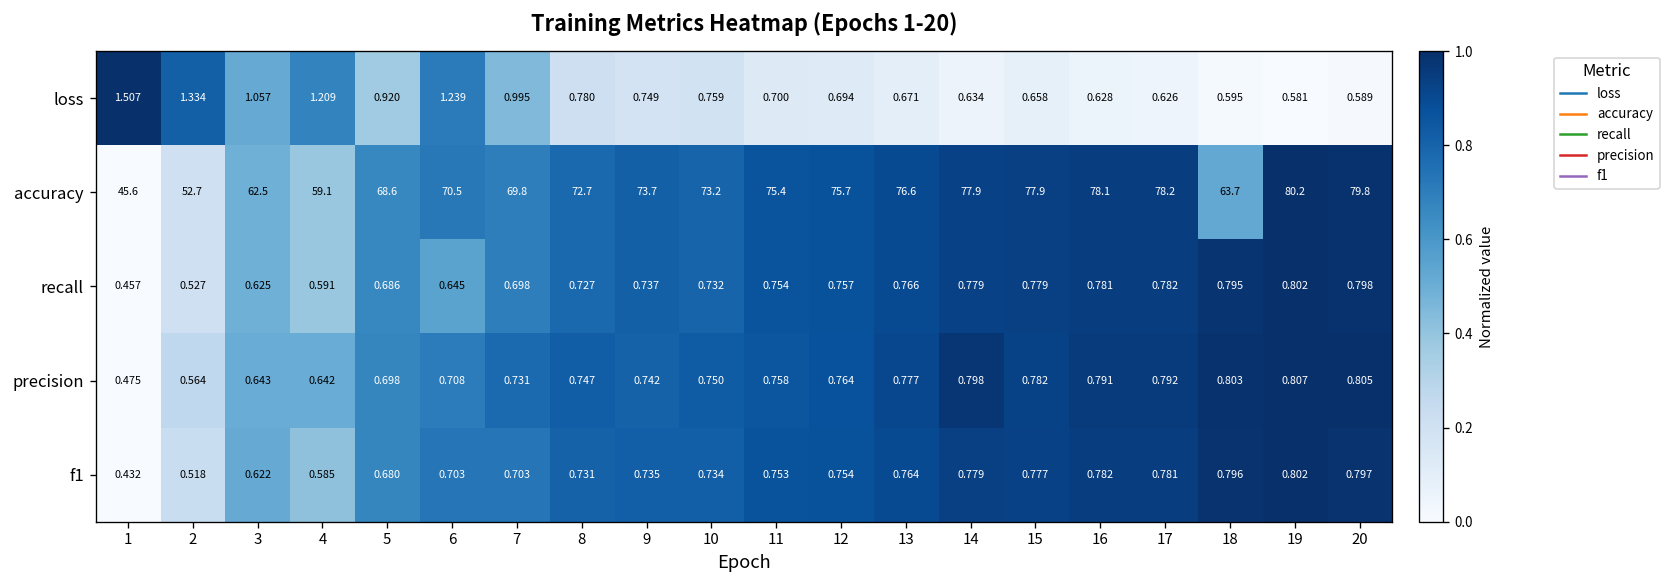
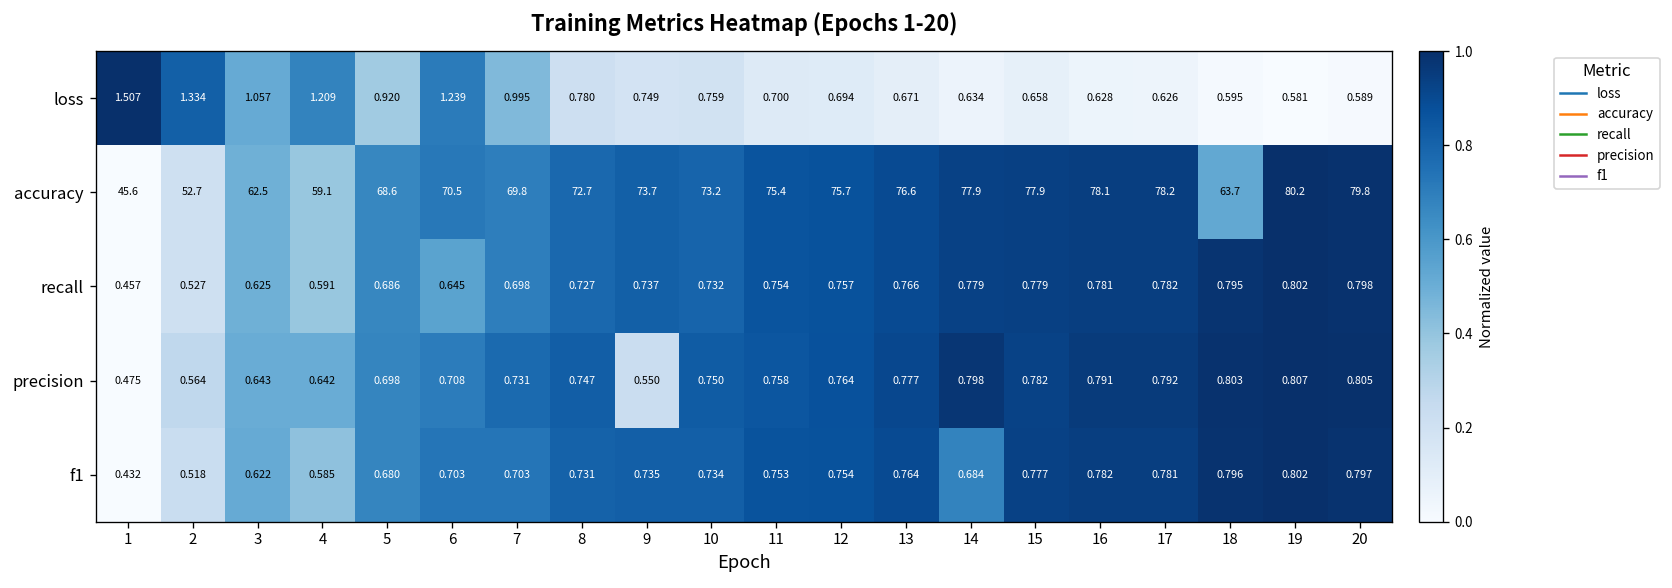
  {
    "loss": {
      "1": 1.507,
      "2": 1.334,
      "3": 1.057,
      "4": 1.209,
      "5": 0.920,
      "6": 1.239,
      "7": 0.995,
      "8": 0.780,
      "9": 0.749,
      "10": 0.759,
      "11": 0.700,
      "12": 0.694,
      "13": 0.671,
      "14": 0.634,
      "15": 0.658,
      "16": 0.628,
      "17": 0.626,
      "18": 0.595,
      "19": 0.581,
      "20": 0.589
    },
    "accuracy": {
      "1": 45.6,
      "2": 52.7,
      "3": 62.5,
      "4": 59.1,
      "5": 68.6,
      "6": 70.5,
      "7": 69.8,
      "8": 72.7,
      "9": 73.7,
      "10": 73.2,
      "11": 75.4,
      "12": 75.7,
      "13": 76.6,
      "14": 77.9,
      "15": 77.9,
      "16": 78.1,
      "17": 78.2,
      "18": 63.7,
      "19": 80.2,
      "20": 79.8
    },
    "recall": {
      "1": 0.457,
      "2": 0.527,
      "3": 0.625,
      "4": 0.591,
      "5": 0.686,
      "6": 0.645,
      "7": 0.698,
      "8": 0.727,
      "9": 0.737,
      "10": 0.732,
      "11": 0.754,
      "12": 0.757,
      "13": 0.766,
      "14": 0.779,
      "15": 0.779,
      "16": 0.781,
      "17": 0.782,
      "18": 0.795,
      "19": 0.802,
      "20": 0.798
    },
    "precision": {
      "1": 0.475,
      "2": 0.564,
      "3": 0.643,
      "4": 0.642,
      "5": 0.698,
      "6": 0.708,
      "7": 0.731,
      "8": 0.747,
-     "9": 0.742,
+     "9": 0.550,
      "10": 0.750,
      "11": 0.758,
      "12": 0.764,
      "13": 0.777,
      "14": 0.798,
      "15": 0.782,
      "16": 0.791,
      "17": 0.792,
      "18": 0.803,
      "19": 0.807,
      "20": 0.805
    },
    "f1": {
      "1": 0.432,
      "2": 0.518,
      "3": 0.622,
      "4": 0.585,
      "5": 0.680,
      "6": 0.703,
      "7": 0.703,
      "8": 0.731,
      "9": 0.735,
      "10": 0.734,
      "11": 0.753,
      "12": 0.754,
      "13": 0.764,
-     "14": 0.779,
+     "14": 0.684,
      "15": 0.777,
      "16": 0.782,
      "17": 0.781,
      "18": 0.796,
      "19": 0.802,
      "20": 0.797
    }
  }
